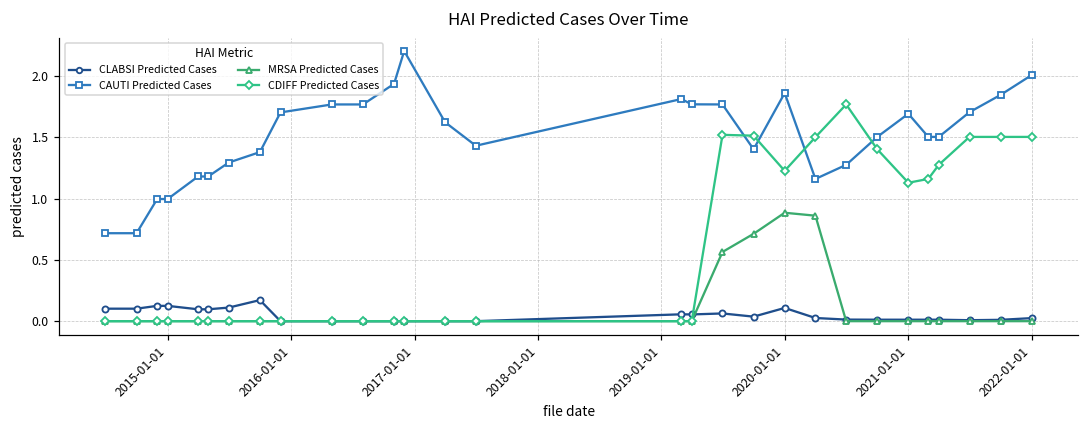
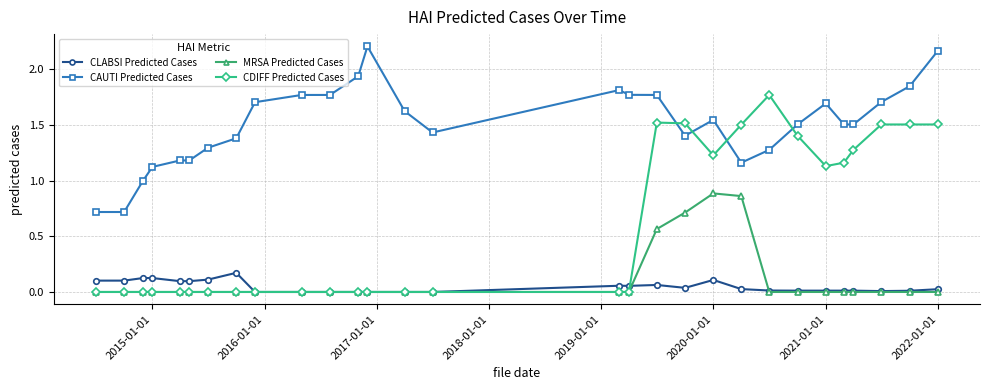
  {
    "CLABSI Predicted Cases": {
      "2015-01-01": 0.13,
      "2020-01-01": 0.11,
      "2022-01-01": 0.03
    },
    "CAUTI Predicted Cases": {
-     "2015-01-01": 1.00,
-     "2020-01-01": 1.86,
+     "2015-01-01": 1.12,
+     "2020-01-01": 1.55,
      "2021-01-01": 1.69,
-     "2022-01-01": 2.01
+     "2022-01-01": 2.17
    }
  }
